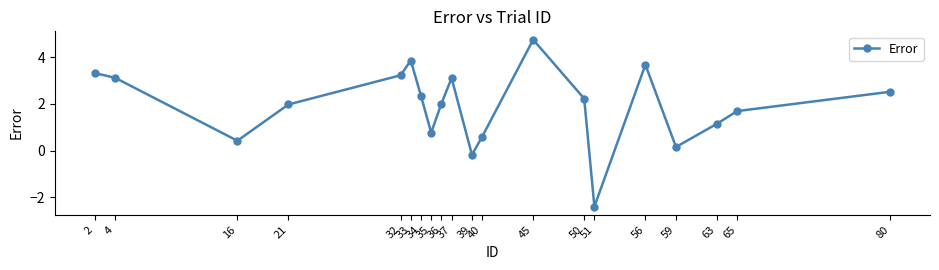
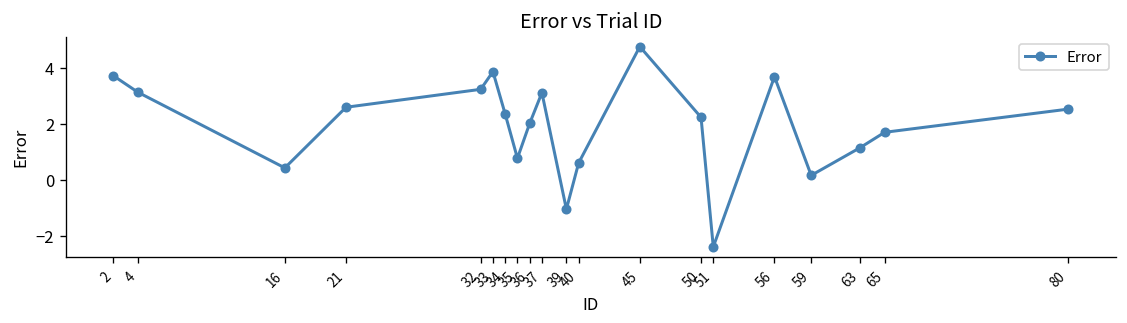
  {
-   "2": 3.3,
+   "2": 3.7,
    "4": 3.1,
    "16": 0.4,
-   "21": 2.0,
+   "21": 2.6,
    "32": 3.2,
    "33": 3.9,
    "34": 2.3,
    "35": 0.8,
    "36": 2.0,
    "37": 3.1,
-   "39": -0.2,
+   "39": -1.0,
    "40": 0.6,
    "45": 4.7,
    "50": 2.2,
    "51": -2.4,
    "56": 3.7,
    "59": 0.2,
    "63": 1.1,
    "65": 1.7,
    "80": 2.5
  }
